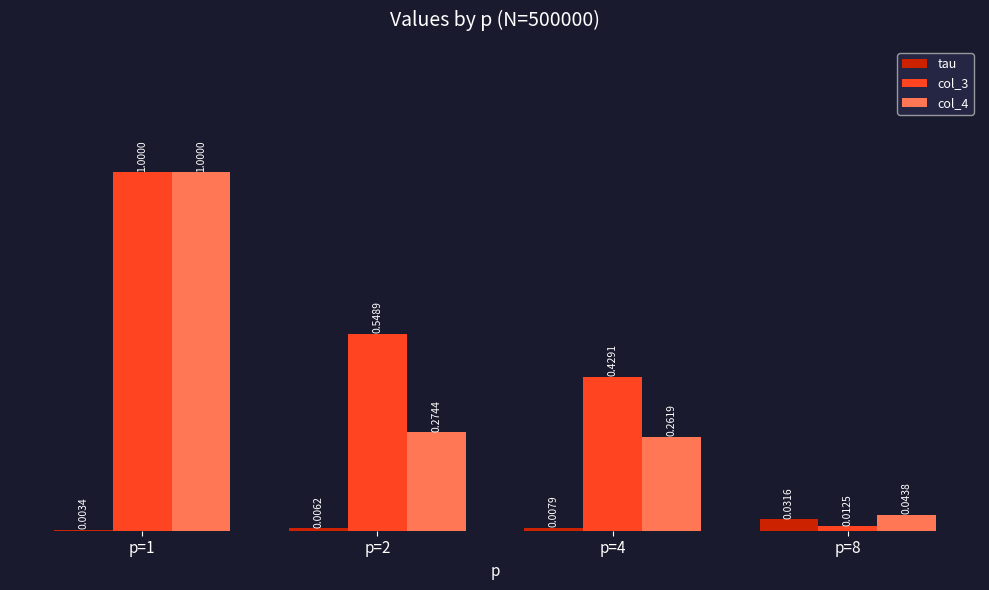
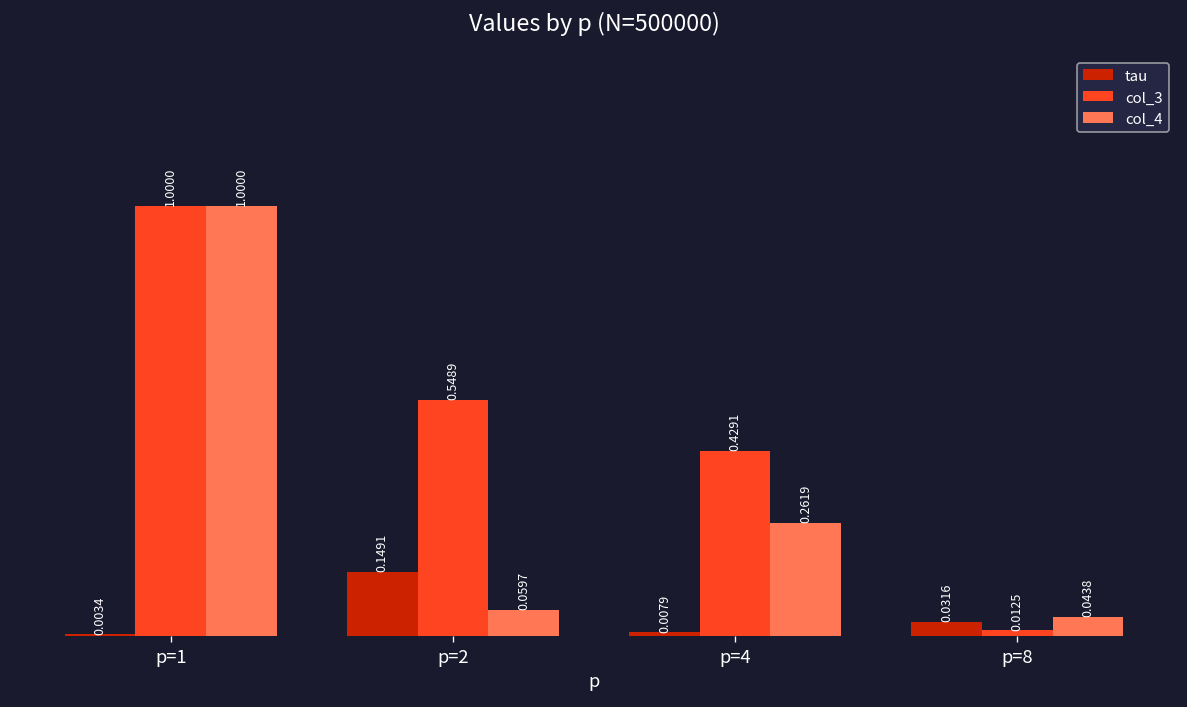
  {
    "tau": {
      "p=1": 0.0034,
-     "p=2": 0.0062,
+     "p=2": 0.1491,
      "p=4": 0.0079,
      "p=8": 0.0316
    },
    "col_3": {
      "p=1": 1.0000,
      "p=2": 0.5489,
      "p=4": 0.4291,
      "p=8": 0.0125
    },
    "col_4": {
      "p=1": 1.0000,
-     "p=2": 0.2744,
+     "p=2": 0.0597,
      "p=4": 0.2619,
      "p=8": 0.0438
    }
  }
